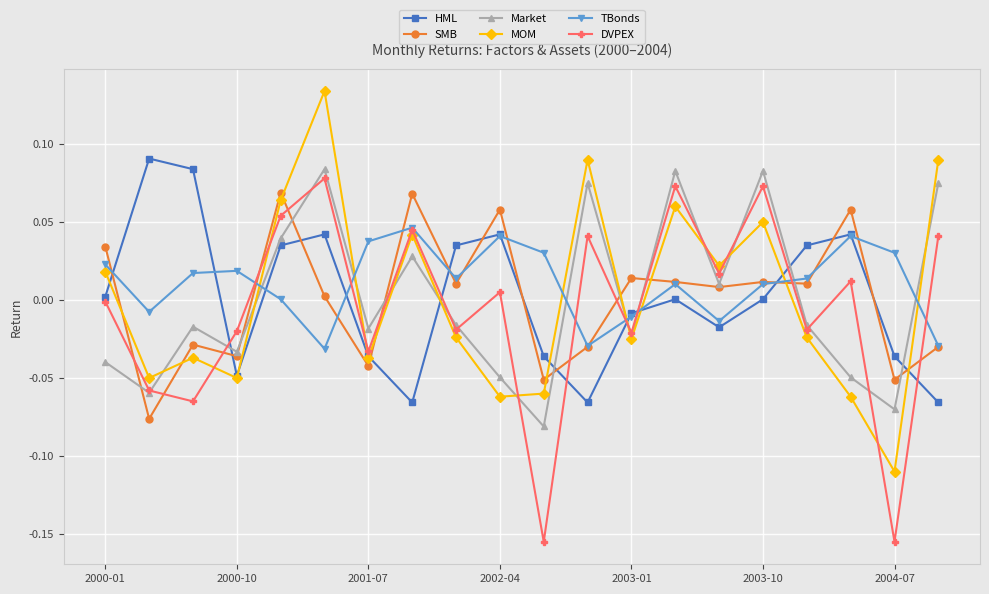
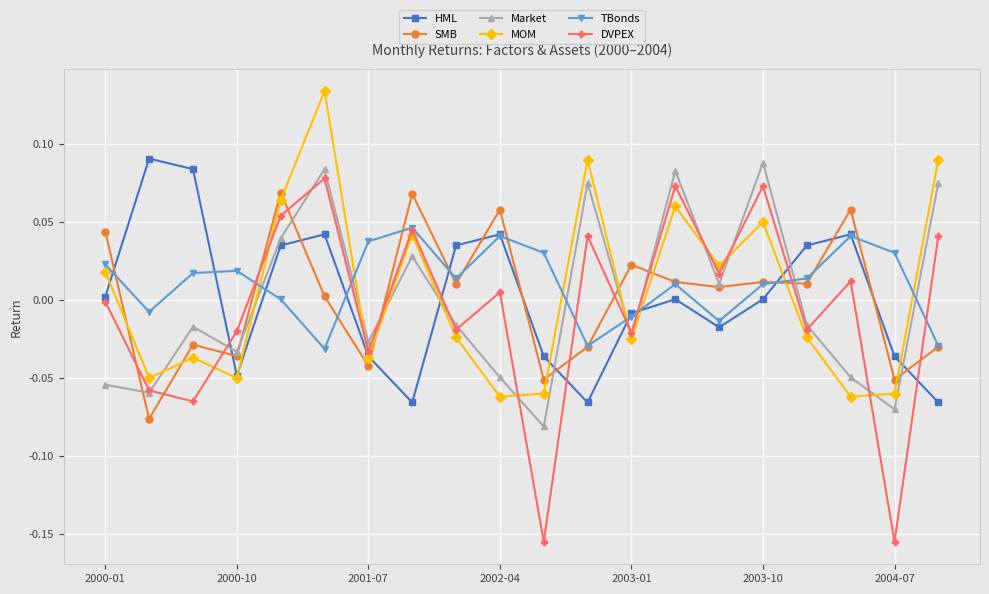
  {
    "SMB": {
-     "2000-01": 0.034,
+     "2000-01": 0.044,
      "2000-10": -0.036,
      "2001-07": -0.042,
      "2002-04": 0.058,
-     "2003-01": 0.014,
+     "2003-01": 0.023,
      "2004-07": -0.051
    },
    "Market": {
-     "2000-01": -0.040,
+     "2000-01": -0.054,
      "2000-10": -0.033,
-     "2001-07": -0.018,
+     "2001-07": -0.027,
      "2002-04": -0.050,
-     "2003-10": 0.083,
+     "2003-10": 0.088,
      "2004-07": -0.070
    },
    "MOM": {
      "2000-01": 0.018,
      "2002-04": -0.062,
      "2003-10": 0.05,
-     "2004-07": -0.11
+     "2004-07": -0.06
    },
    "DVPEX": {
      "2000-01": -0.001,
      "2000-10": -0.020,
      "2001-07": -0.033,
      "2002-04": 0.005,
      "2003-01": -0.021,
      "2003-10": 0.073,
      "2004-07": -0.155
    }
  }
